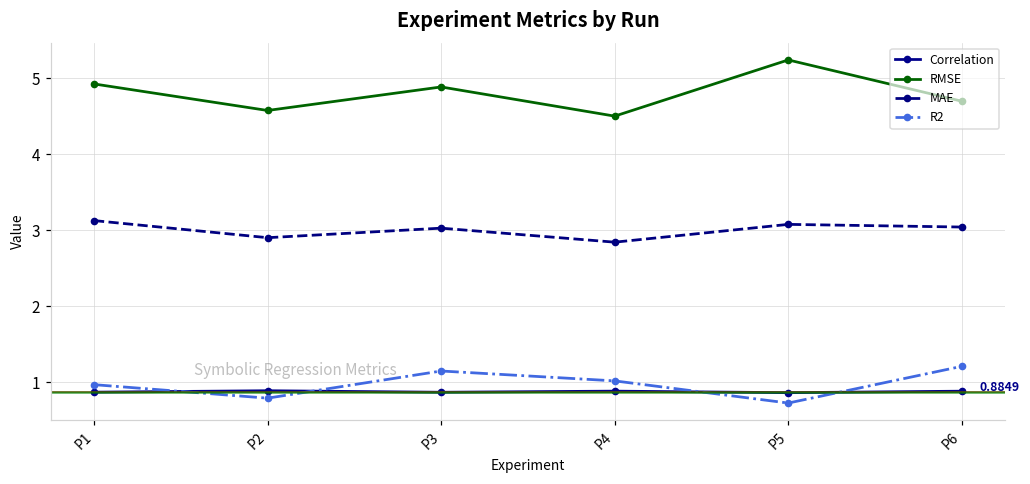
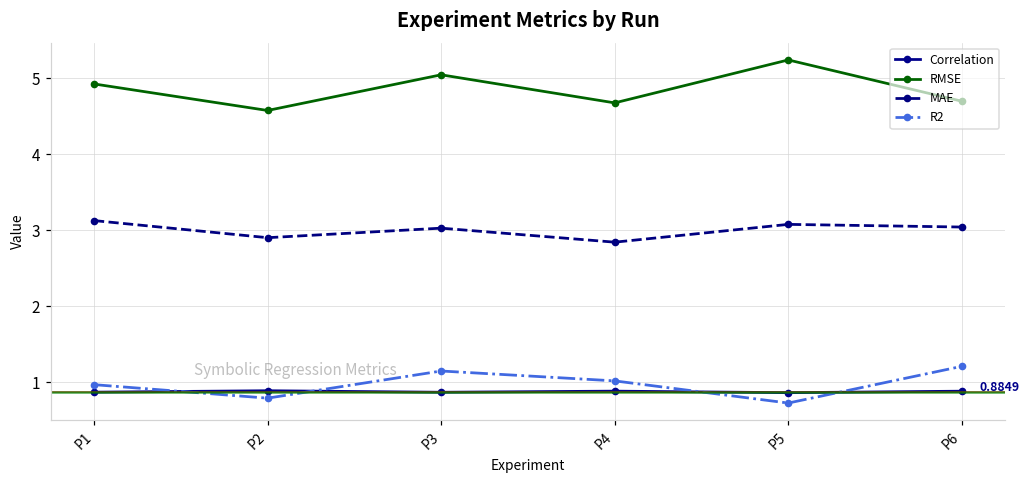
  {
    "RMSE": {
      "P1": 4.9,
      "P2": 4.6,
-     "P3": 4.9,
-     "P4": 4.5,
+     "P3": 5.0,
+     "P4": 4.7,
      "P5": 5.2
    },
    "R2": {
      "P1": 1.0,
      "P2": 0.8,
      "P3": 1.2,
      "P4": 1.0,
      "P5": 0.7,
      "P6": 1.2
    }
  }
